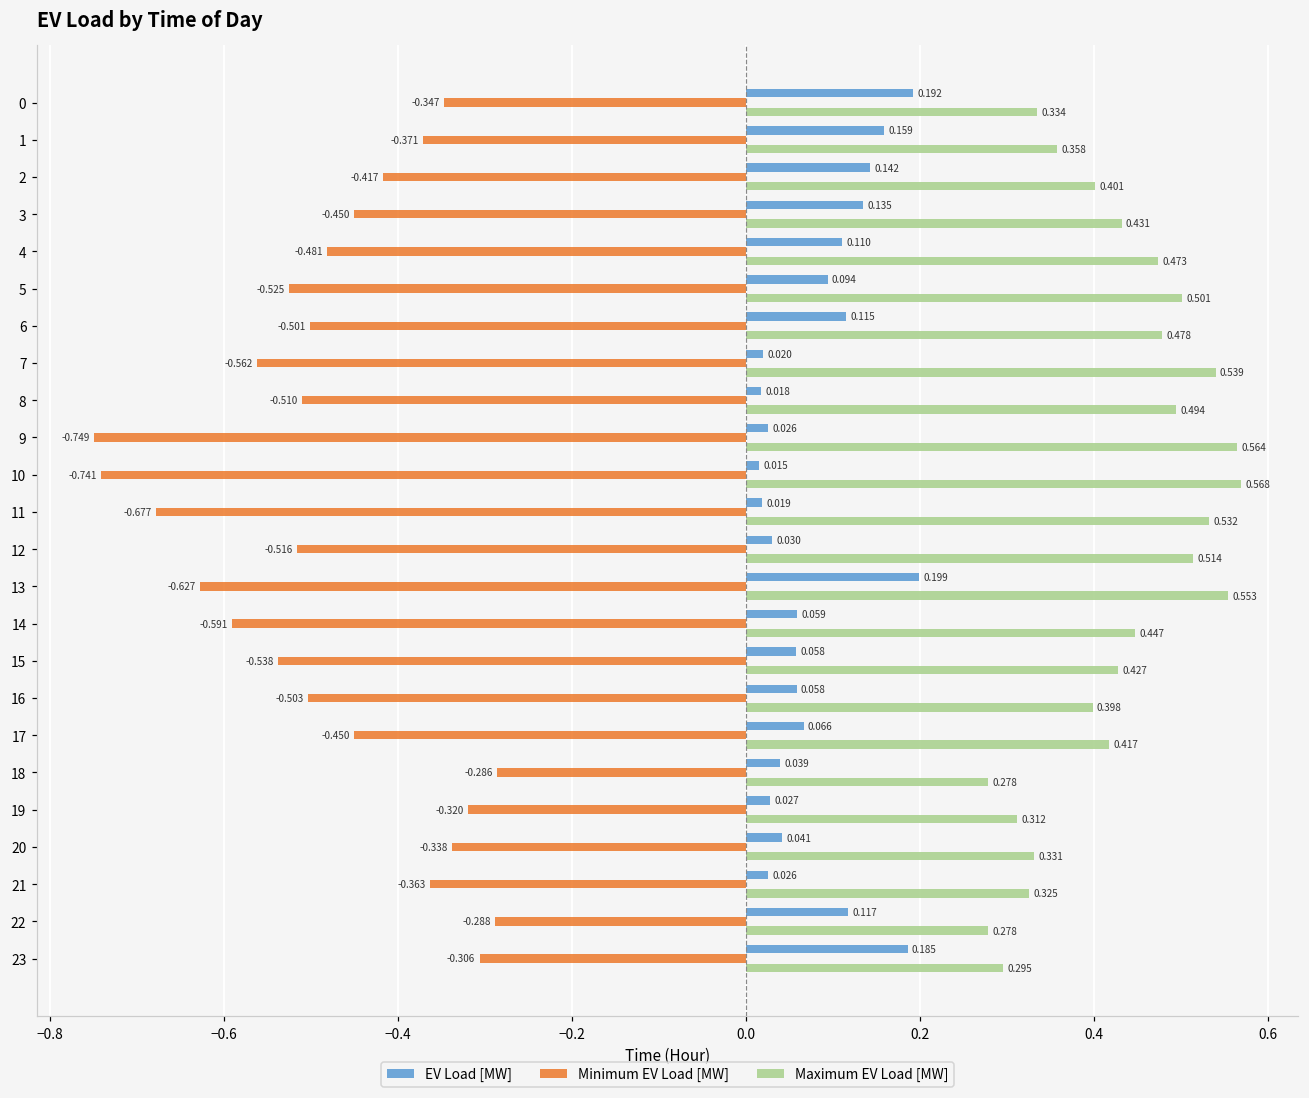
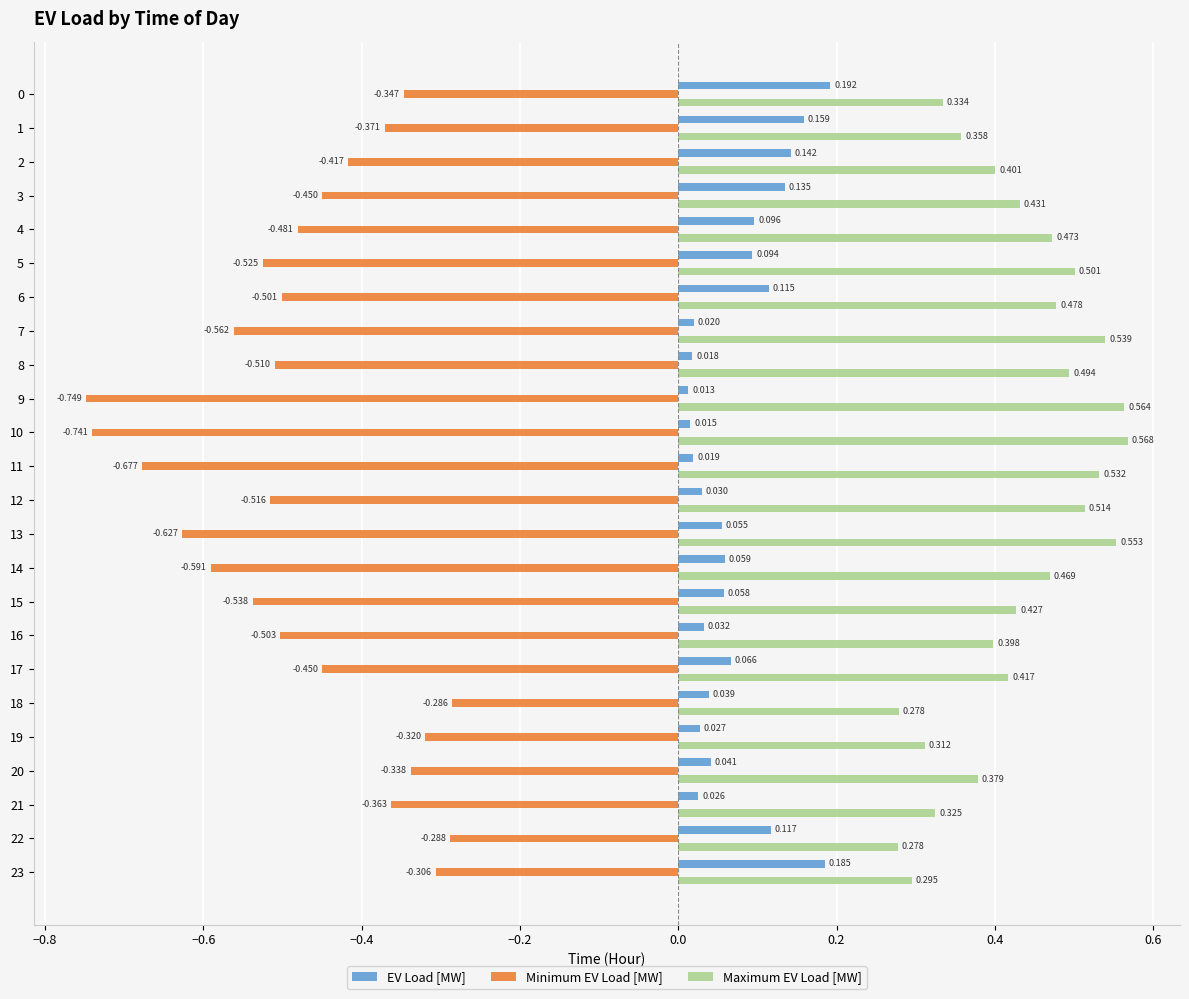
  {
    "EV Load [MW]": {
      "0": 0.192,
      "1": 0.159,
      "2": 0.142,
      "3": 0.135,
-     "4": 0.110,
+     "4": 0.096,
      "5": 0.094,
      "6": 0.115,
      "7": 0.020,
      "8": 0.018,
-     "9": 0.026,
+     "9": 0.013,
      "10": 0.015,
      "11": 0.019,
      "12": 0.030,
-     "13": 0.199,
+     "13": 0.055,
      "14": 0.059,
      "15": 0.058,
-     "16": 0.058,
+     "16": 0.032,
      "17": 0.066,
      "18": 0.039,
      "19": 0.027,
      "20": 0.041,
      "21": 0.026,
      "22": 0.117,
      "23": 0.185
    },
    "Minimum EV Load [MW]": {
      "0": -0.347,
      "1": -0.371,
      "2": -0.417,
      "3": -0.450,
      "4": -0.481,
      "5": -0.525,
      "6": -0.501,
      "7": -0.562,
      "8": -0.510,
      "9": -0.749,
      "10": -0.741,
      "11": -0.677,
      "12": -0.516,
      "13": -0.627,
      "14": -0.591,
      "15": -0.538,
      "16": -0.503,
      "17": -0.450,
      "18": -0.286,
      "19": -0.320,
      "20": -0.338,
      "21": -0.363,
      "22": -0.288,
      "23": -0.306
    },
    "Maximum EV Load [MW]": {
      "0": 0.334,
      "1": 0.358,
      "2": 0.401,
      "3": 0.431,
      "4": 0.473,
      "5": 0.501,
      "6": 0.478,
      "7": 0.539,
      "8": 0.494,
      "9": 0.564,
      "10": 0.568,
      "11": 0.532,
      "12": 0.514,
      "13": 0.553,
-     "14": 0.447,
+     "14": 0.469,
      "15": 0.427,
      "16": 0.398,
      "17": 0.417,
      "18": 0.278,
      "19": 0.312,
-     "20": 0.331,
+     "20": 0.379,
      "21": 0.325,
      "22": 0.278,
      "23": 0.295
    }
  }
